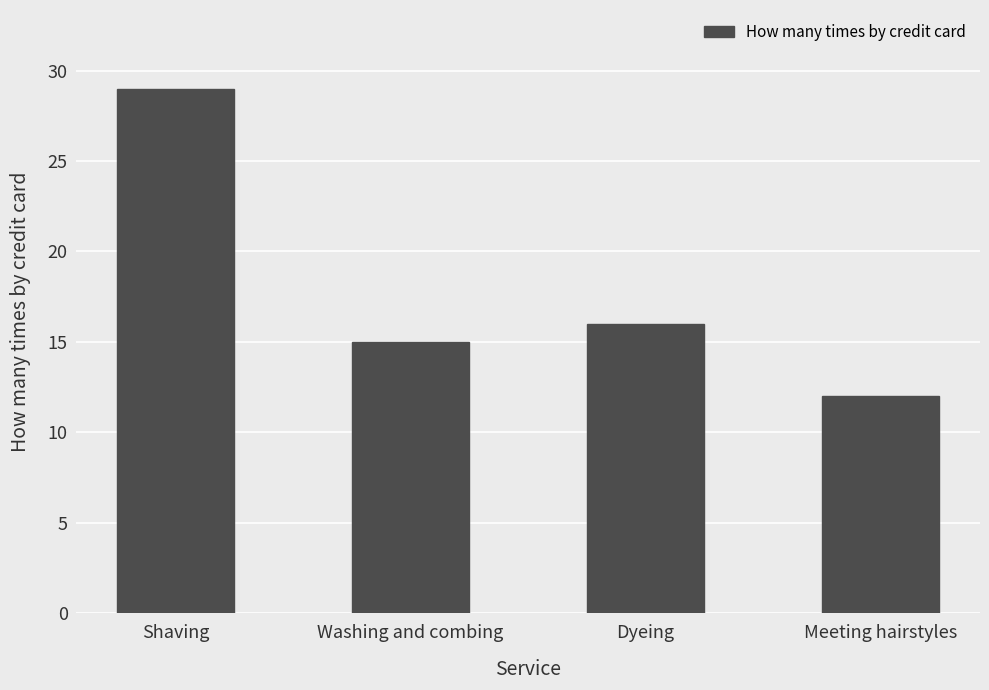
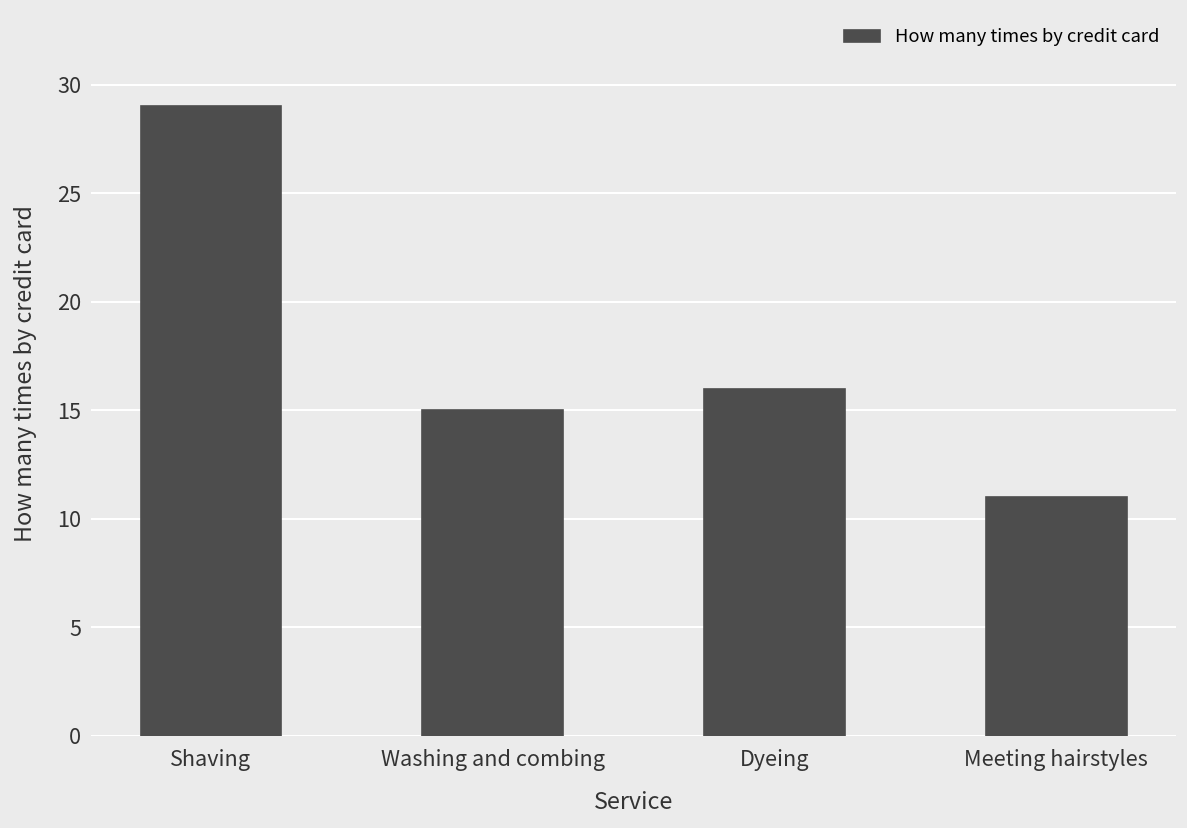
  {
    "Shaving": 29,
    "Washing and combing": 15,
    "Dyeing": 16,
-   "Meeting hairstyles": 12
+   "Meeting hairstyles": 11
  }
